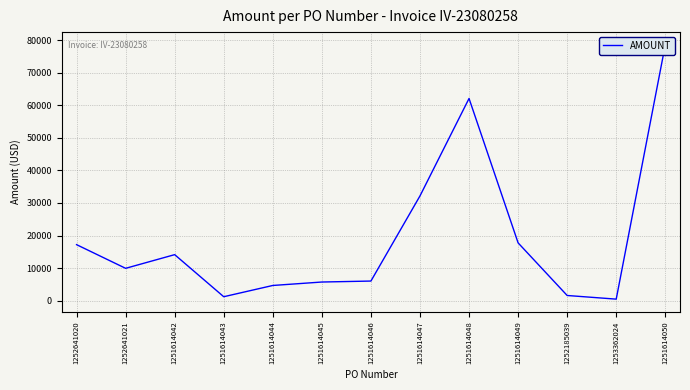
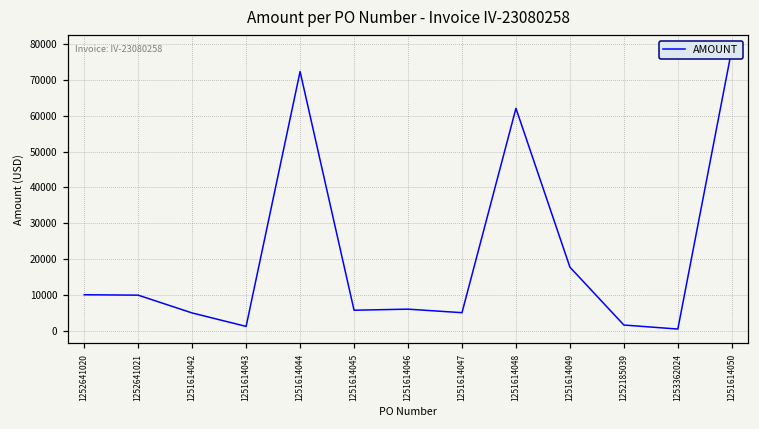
  {
-   "1252641020": 17000,
+   "1252641020": 10000,
    "1252641021": 10000,
-   "1251614042": 14000,
+   "1251614042": 5000,
    "1251614043": 1000,
-   "1251614044": 5000,
+   "1251614044": 72000,
    "1251614045": 6000,
    "1251614046": 6000,
-   "1251614047": 32000,
+   "1251614047": 5000,
    "1251614048": 62000,
    "1251614049": 18000,
    "1252185039": 2000,
    "1253362024": 0
  }
